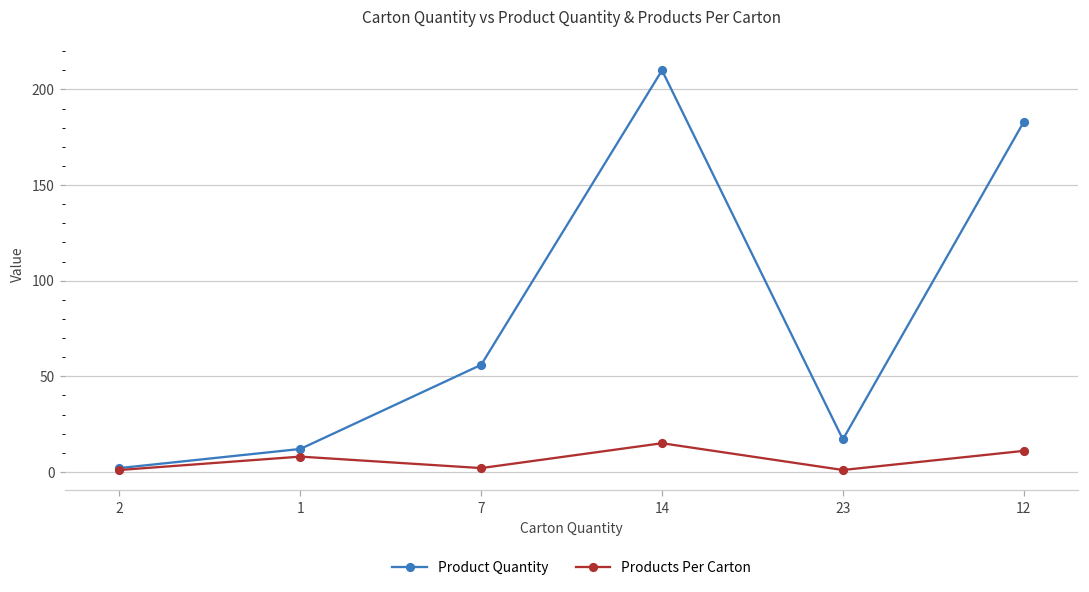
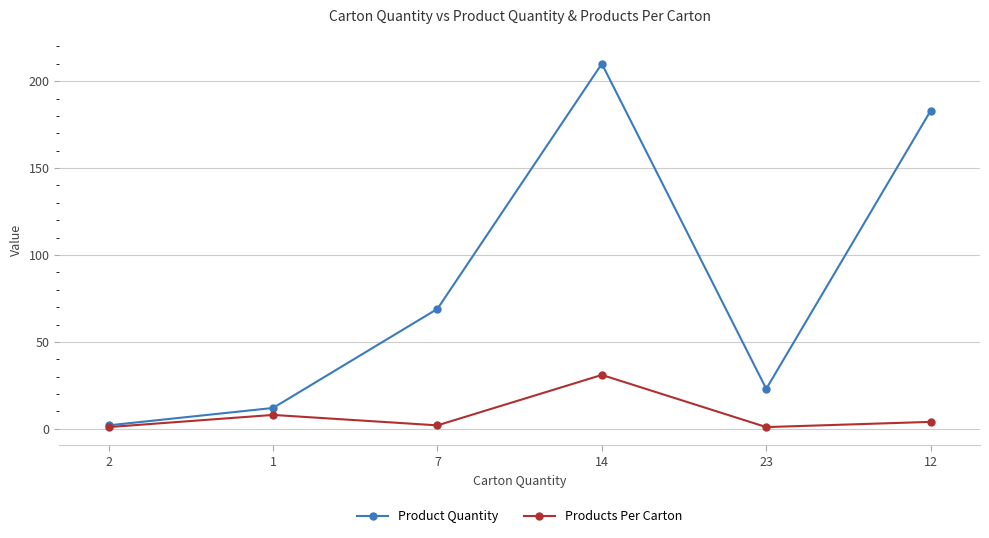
  {
    "Product Quantity": {
      "1": 12,
-     "7": 56,
+     "7": 69,
      "14": 210,
-     "23": 17,
+     "23": 23,
      "12": 183
    },
    "Products Per Carton": {
      "1": 8,
      "7": 2,
-     "14": 15,
+     "14": 31,
      "23": 1,
-     "12": 11
+     "12": 4
    }
  }
